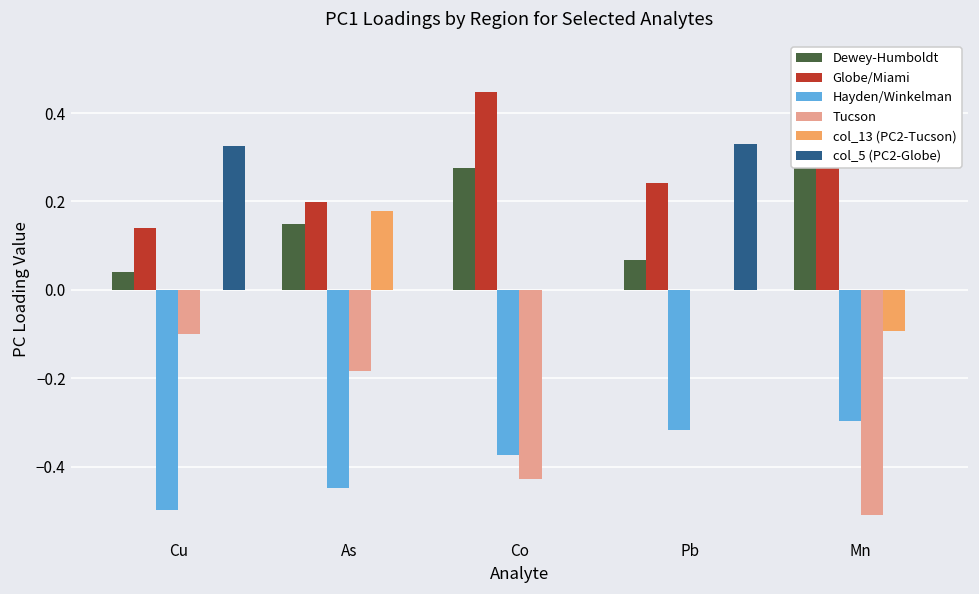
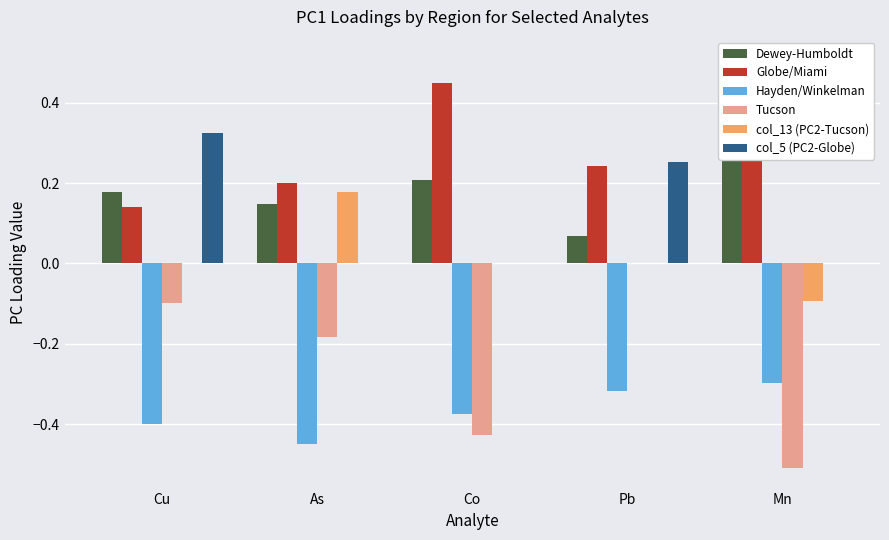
  {
    "Dewey-Humboldt": {
-     "Cu": 0.04,
+     "Cu": 0.18,
      "As": 0.15,
-     "Co": 0.28,
+     "Co": 0.21,
      "Pb": 0.07
    },
    "Globe/Miami": {
      "Cu": 0.14,
      "As": 0.20,
      "Co": 0.45,
      "Pb": 0.24
    },
    "Hayden/Winkelman": {
-     "Cu": -0.50,
+     "Cu": -0.40,
      "As": -0.45,
      "Co": -0.37,
      "Pb": -0.32,
      "Mn": -0.30
    },
    "col_5 (PC2-Globe)": {
      "Cu": 0.33,
      "As": 0.00,
      "Co": 0.00,
-     "Pb": 0.33,
+     "Pb": 0.25,
      "Mn": 0.00
    }
  }
